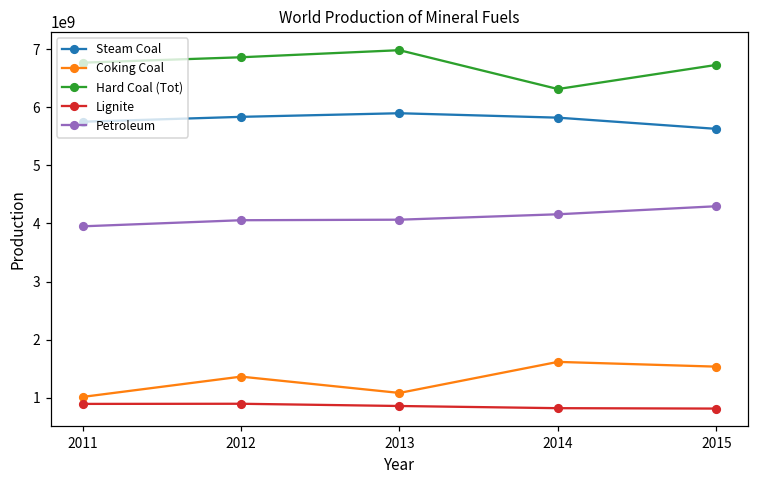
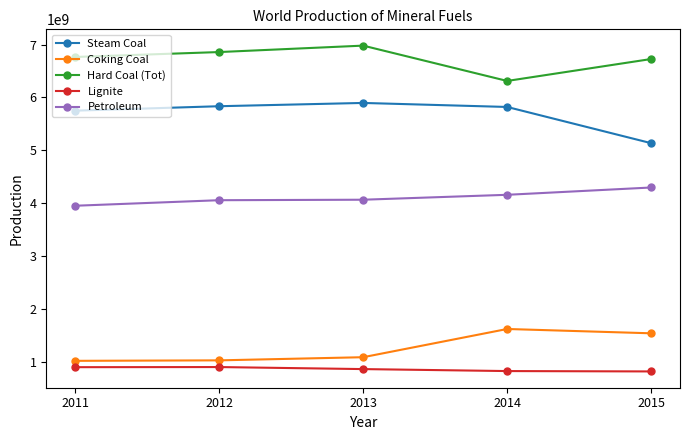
  {
    "Steam Coal": {
      "2012": 5800000000,
      "2013": 5900000000,
      "2014": 5800000000,
-     "2015": 5600000000
+     "2015": 5100000000
    },
    "Coking Coal": {
      "2011": 1000000000,
-     "2012": 1400000000,
+     "2012": 1000000000,
      "2013": 1100000000,
      "2014": 1600000000,
      "2015": 1500000000
    },
    "Hard Coal (Tot)": {
      "2012": 6900000000,
      "2013": 7000000000,
      "2014": 6300000000,
      "2015": 6700000000
    },
    "Lignite": {
      "2011": 900000000,
      "2012": 900000000,
      "2013": 900000000,
      "2014": 800000000,
      "2015": 800000000
    },
    "Petroleum": {
      "2011": 4000000000,
      "2012": 4100000000,
      "2013": 4100000000,
      "2014": 4200000000,
      "2015": 4300000000
    }
  }
